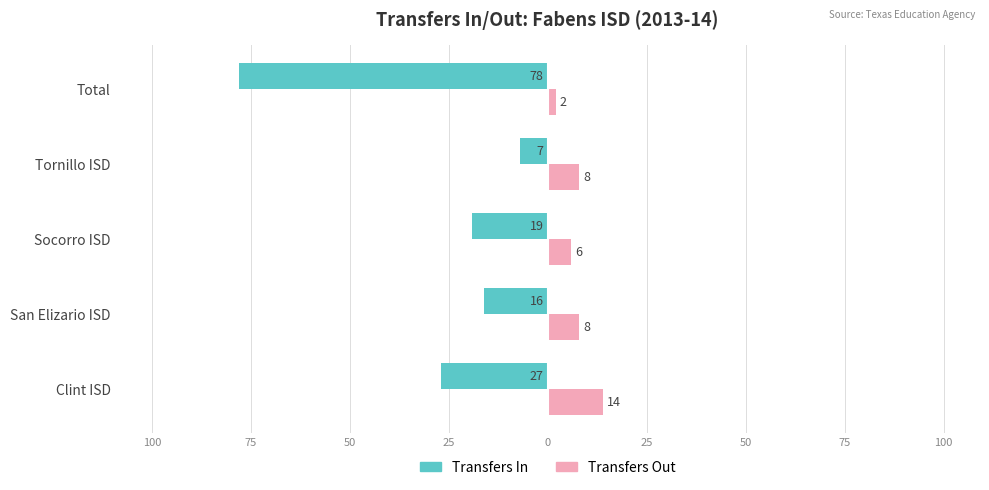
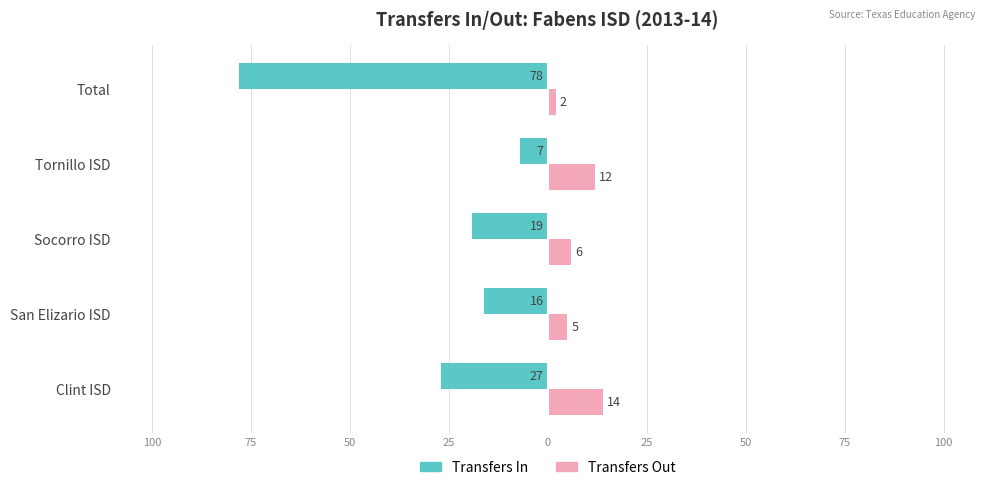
  {
    "Transfers Out": {
      "Total": 2,
-     "Tornillo ISD": 8,
+     "Tornillo ISD": 12,
      "Socorro ISD": 6,
-     "San Elizario ISD": 8,
+     "San Elizario ISD": 5,
      "Clint ISD": 14
    }
  }
